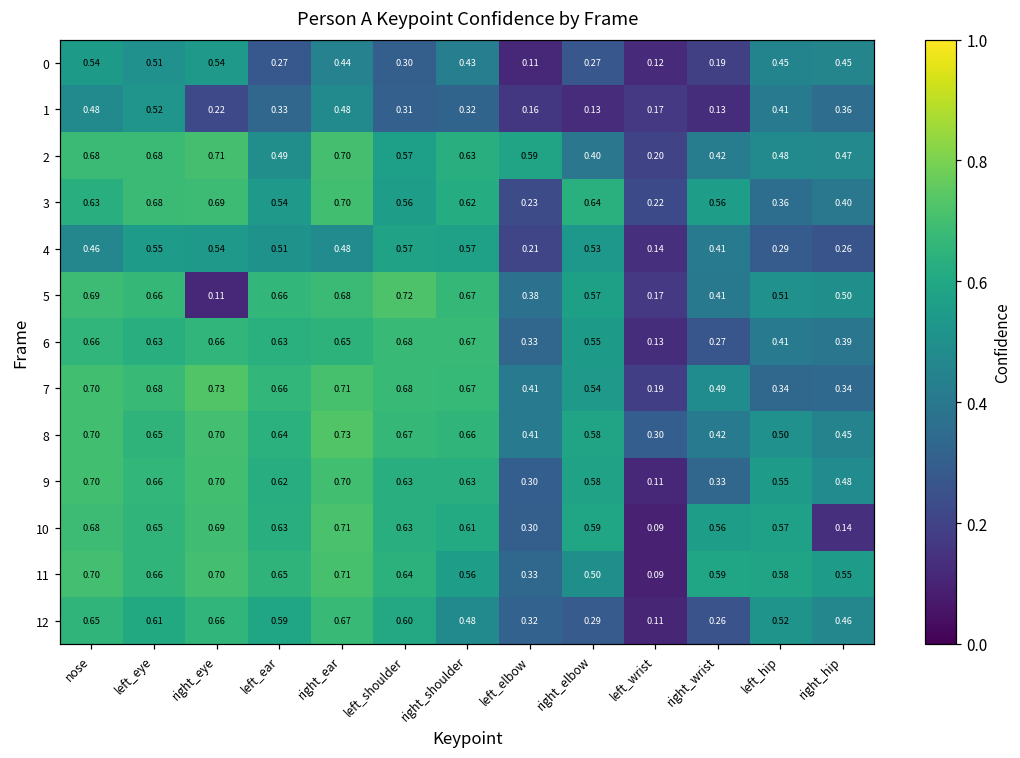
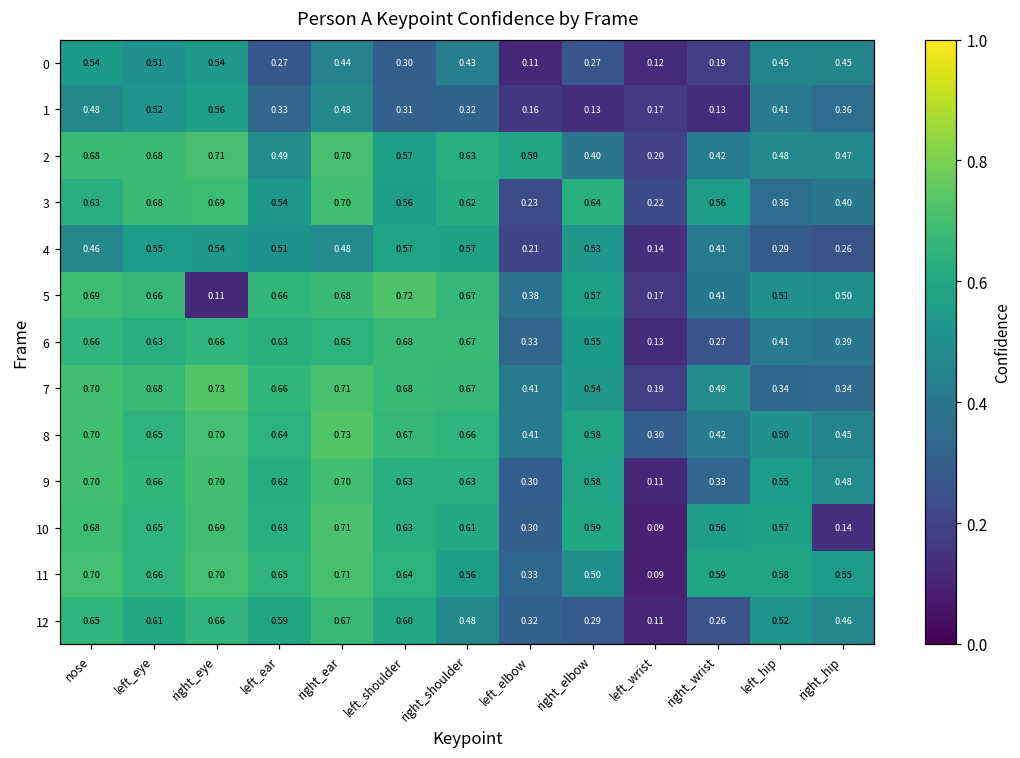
  {
    "0": {
      "nose": 0.54,
      "left_eye": 0.51,
      "right_eye": 0.54,
      "left_ear": 0.27,
      "right_ear": 0.44,
      "left_shoulder": 0.30,
      "right_shoulder": 0.43,
      "left_elbow": 0.11,
      "right_elbow": 0.27,
      "left_wrist": 0.12,
      "right_wrist": 0.19,
      "left_hip": 0.45,
      "right_hip": 0.45
    },
    "1": {
      "nose": 0.48,
      "left_eye": 0.52,
-     "right_eye": 0.22,
+     "right_eye": 0.56,
      "left_ear": 0.33,
      "right_ear": 0.48,
      "left_shoulder": 0.31,
      "right_shoulder": 0.32,
      "left_elbow": 0.16,
      "right_elbow": 0.13,
      "left_wrist": 0.17,
      "right_wrist": 0.13,
      "left_hip": 0.41,
      "right_hip": 0.36
    },
    "2": {
      "nose": 0.68,
      "left_eye": 0.68,
      "right_eye": 0.71,
      "left_ear": 0.49,
      "right_ear": 0.70,
      "left_shoulder": 0.57,
      "right_shoulder": 0.63,
      "left_elbow": 0.59,
      "right_elbow": 0.40,
      "left_wrist": 0.20,
      "right_wrist": 0.42,
      "left_hip": 0.48,
      "right_hip": 0.47
    },
    "3": {
      "nose": 0.63,
      "left_eye": 0.68,
      "right_eye": 0.69,
      "left_ear": 0.54,
      "right_ear": 0.70,
      "left_shoulder": 0.56,
      "right_shoulder": 0.62,
      "left_elbow": 0.23,
      "right_elbow": 0.64,
      "left_wrist": 0.22,
      "right_wrist": 0.56,
      "left_hip": 0.36,
      "right_hip": 0.40
    },
    "4": {
      "nose": 0.46,
      "left_eye": 0.55,
      "right_eye": 0.54,
      "left_ear": 0.51,
      "right_ear": 0.48,
      "left_shoulder": 0.57,
      "right_shoulder": 0.57,
      "left_elbow": 0.21,
      "right_elbow": 0.53,
      "left_wrist": 0.14,
      "right_wrist": 0.41,
      "left_hip": 0.29,
      "right_hip": 0.26
    },
    "5": {
      "nose": 0.69,
      "left_eye": 0.66,
      "right_eye": 0.11,
      "left_ear": 0.66,
      "right_ear": 0.68,
      "left_shoulder": 0.72,
      "right_shoulder": 0.67,
      "left_elbow": 0.38,
      "right_elbow": 0.57,
      "left_wrist": 0.17,
      "right_wrist": 0.41,
      "left_hip": 0.51,
      "right_hip": 0.50
    },
    "6": {
      "nose": 0.66,
      "left_eye": 0.63,
      "right_eye": 0.66,
      "left_ear": 0.63,
      "right_ear": 0.65,
      "left_shoulder": 0.68,
      "right_shoulder": 0.67,
      "left_elbow": 0.33,
      "right_elbow": 0.55,
      "left_wrist": 0.13,
      "right_wrist": 0.27,
      "left_hip": 0.41,
      "right_hip": 0.39
    },
    "7": {
      "nose": 0.70,
      "left_eye": 0.68,
      "right_eye": 0.73,
      "left_ear": 0.66,
      "right_ear": 0.71,
      "left_shoulder": 0.68,
      "right_shoulder": 0.67,
      "left_elbow": 0.41,
      "right_elbow": 0.54,
      "left_wrist": 0.19,
      "right_wrist": 0.49,
      "left_hip": 0.34,
      "right_hip": 0.34
    },
    "8": {
      "nose": 0.70,
      "left_eye": 0.65,
      "right_eye": 0.70,
      "left_ear": 0.64,
      "right_ear": 0.73,
      "left_shoulder": 0.67,
      "right_shoulder": 0.66,
      "left_elbow": 0.41,
      "right_elbow": 0.58,
      "left_wrist": 0.30,
      "right_wrist": 0.42,
      "left_hip": 0.50,
      "right_hip": 0.45
    },
    "9": {
      "nose": 0.70,
      "left_eye": 0.66,
      "right_eye": 0.70,
      "left_ear": 0.62,
      "right_ear": 0.70,
      "left_shoulder": 0.63,
      "right_shoulder": 0.63,
      "left_elbow": 0.30,
      "right_elbow": 0.58,
      "left_wrist": 0.11,
      "right_wrist": 0.33,
      "left_hip": 0.55,
      "right_hip": 0.48
    },
    "10": {
      "nose": 0.68,
      "left_eye": 0.65,
      "right_eye": 0.69,
      "left_ear": 0.63,
      "right_ear": 0.71,
      "left_shoulder": 0.63,
      "right_shoulder": 0.61,
      "left_elbow": 0.30,
      "right_elbow": 0.59,
      "left_wrist": 0.09,
      "right_wrist": 0.56,
      "left_hip": 0.57,
      "right_hip": 0.14
    },
    "11": {
      "nose": 0.70,
      "left_eye": 0.66,
      "right_eye": 0.70,
      "left_ear": 0.65,
      "right_ear": 0.71,
      "left_shoulder": 0.64,
      "right_shoulder": 0.56,
      "left_elbow": 0.33,
      "right_elbow": 0.50,
      "left_wrist": 0.09,
      "right_wrist": 0.59,
      "left_hip": 0.58,
      "right_hip": 0.55
    },
    "12": {
      "nose": 0.65,
      "left_eye": 0.61,
      "right_eye": 0.66,
      "left_ear": 0.59,
      "right_ear": 0.67,
      "left_shoulder": 0.60,
      "right_shoulder": 0.48,
      "left_elbow": 0.32,
      "right_elbow": 0.29,
      "left_wrist": 0.11,
      "right_wrist": 0.26,
      "left_hip": 0.52,
      "right_hip": 0.46
    }
  }
